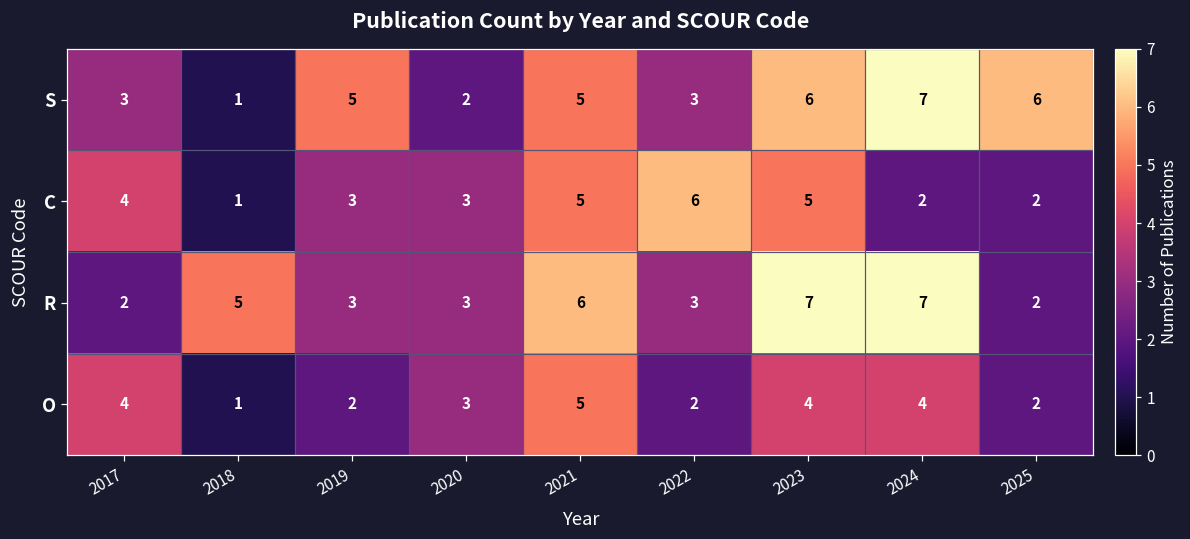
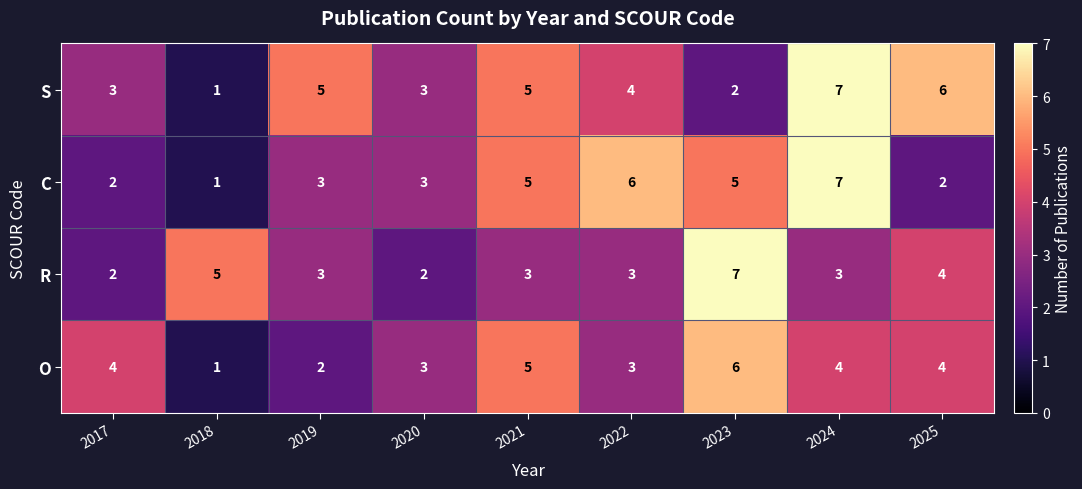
  {
    "S": {
      "2017": 3,
      "2018": 1,
      "2019": 5,
-     "2020": 2,
+     "2020": 3,
      "2021": 5,
-     "2022": 3,
-     "2023": 6,
+     "2022": 4,
+     "2023": 2,
      "2024": 7,
      "2025": 6
    },
    "C": {
-     "2017": 4,
+     "2017": 2,
      "2018": 1,
      "2019": 3,
      "2020": 3,
      "2021": 5,
      "2022": 6,
      "2023": 5,
-     "2024": 2,
+     "2024": 7,
      "2025": 2
    },
    "R": {
      "2017": 2,
      "2018": 5,
      "2019": 3,
-     "2020": 3,
-     "2021": 6,
+     "2020": 2,
+     "2021": 3,
      "2022": 3,
      "2023": 7,
-     "2024": 7,
-     "2025": 2
+     "2024": 3,
+     "2025": 4
    },
    "O": {
      "2017": 4,
      "2018": 1,
      "2019": 2,
      "2020": 3,
      "2021": 5,
-     "2022": 2,
-     "2023": 4,
+     "2022": 3,
+     "2023": 6,
      "2024": 4,
-     "2025": 2
+     "2025": 4
    }
  }
